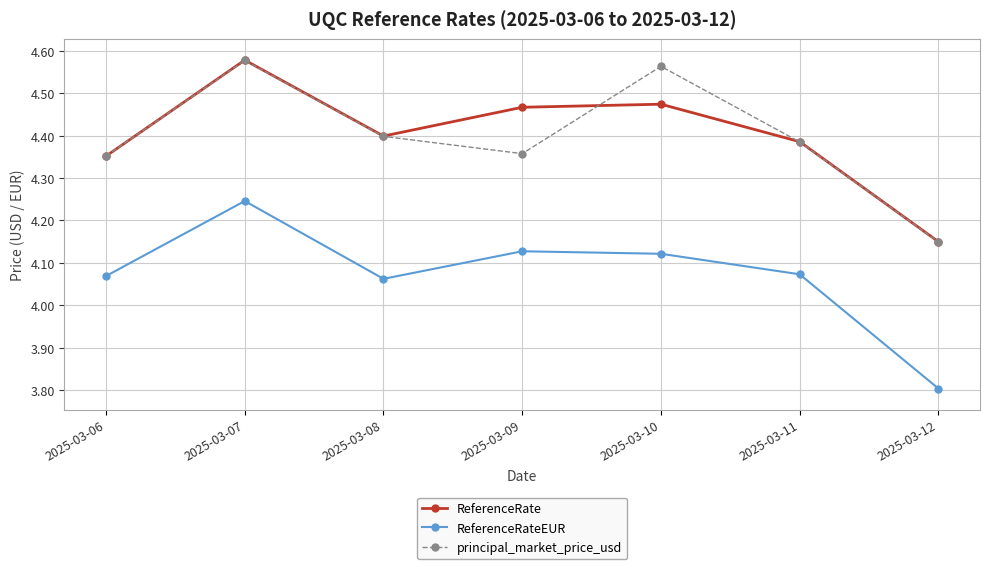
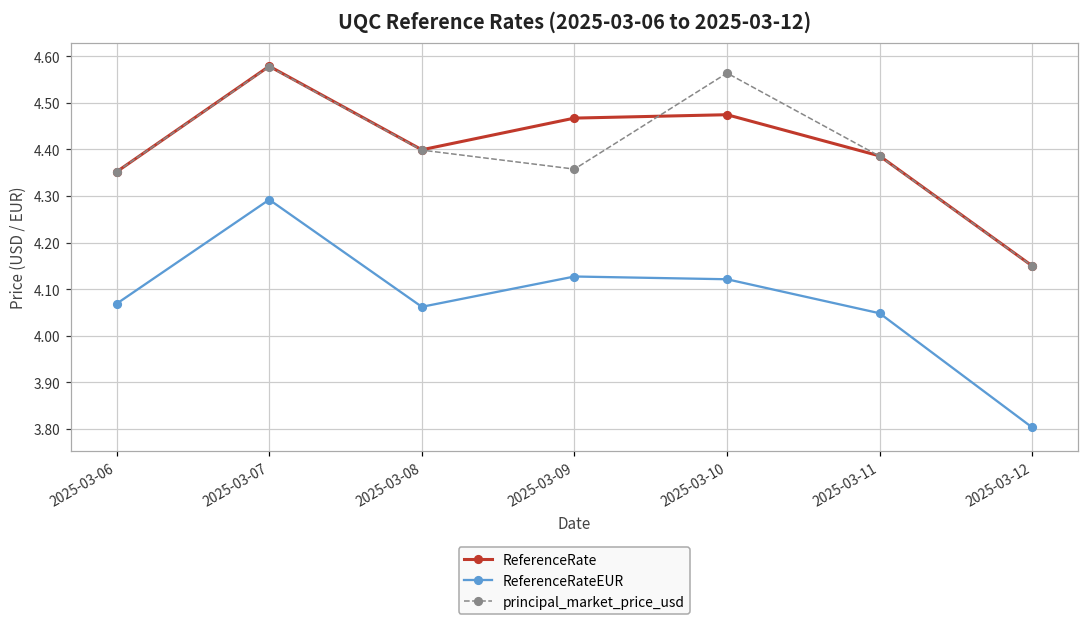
  {
    "ReferenceRate": {
      "2025-03-09": 4.47,
      "2025-03-10": 4.47
    },
    "ReferenceRateEUR": {
      "2025-03-06": 4.07,
-     "2025-03-07": 4.25,
+     "2025-03-07": 4.29,
      "2025-03-08": 4.06,
      "2025-03-09": 4.13,
      "2025-03-10": 4.12,
-     "2025-03-11": 4.07,
+     "2025-03-11": 4.05,
      "2025-03-12": 3.80
    },
    "principal_market_price_usd": {
      "2025-03-09": 4.36,
      "2025-03-10": 4.56
    }
  }
